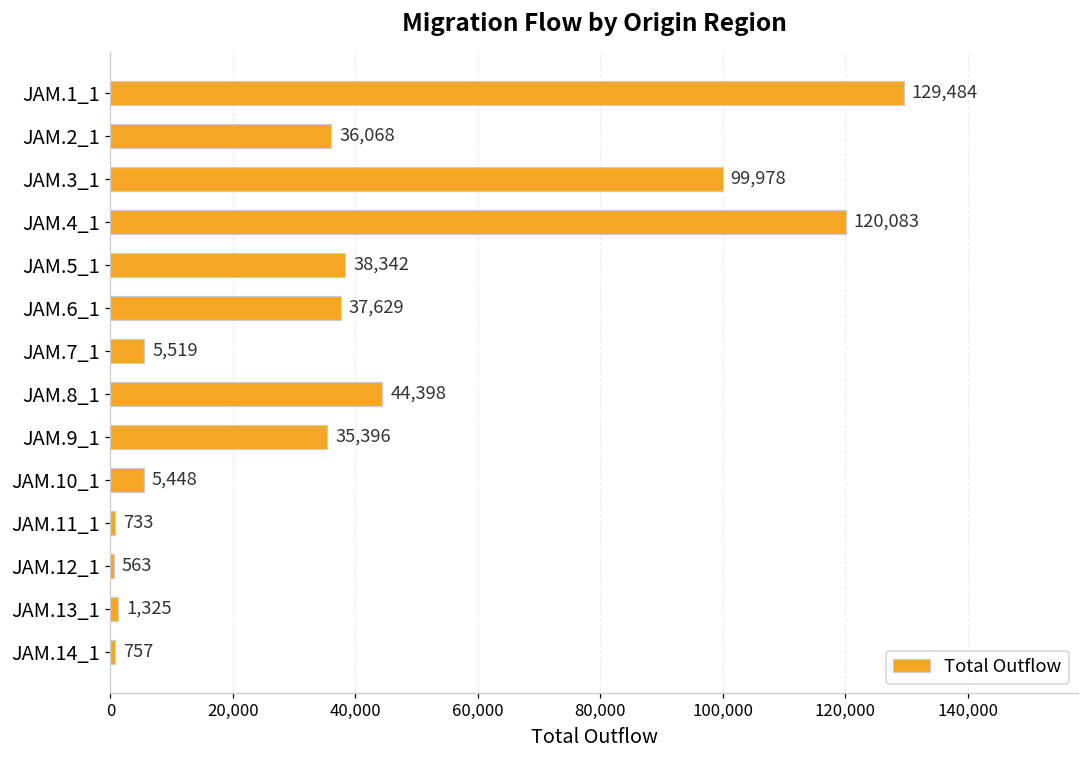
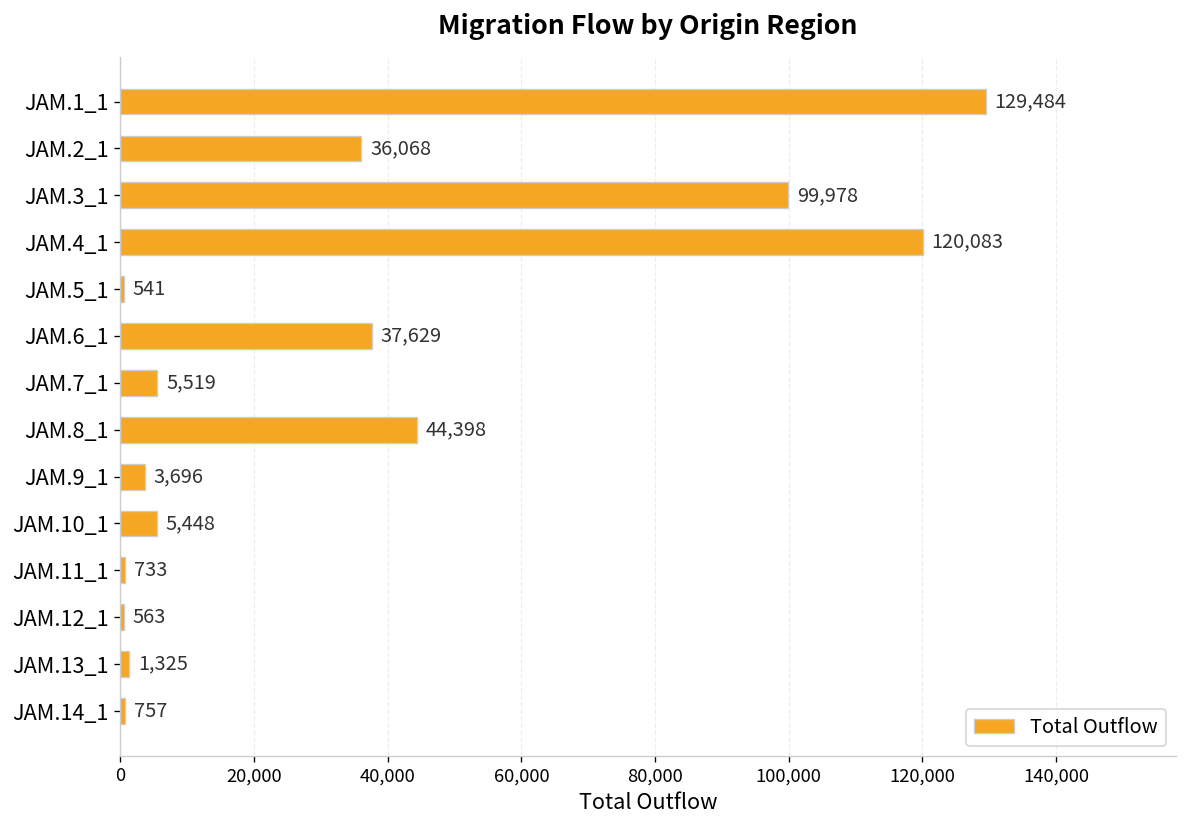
  {
    "JAM.1_1": "129,484",
    "JAM.2_1": "36,068",
    "JAM.3_1": "99,978",
    "JAM.4_1": "120,083",
-   "JAM.5_1": "38,342",
+   "JAM.5_1": "541",
    "JAM.6_1": "37,629",
    "JAM.7_1": "5,519",
    "JAM.8_1": "44,398",
-   "JAM.9_1": "35,396",
+   "JAM.9_1": "3,696",
    "JAM.10_1": "5,448",
    "JAM.11_1": "733",
    "JAM.12_1": "563",
    "JAM.13_1": "1,325",
    "JAM.14_1": "757"
  }
